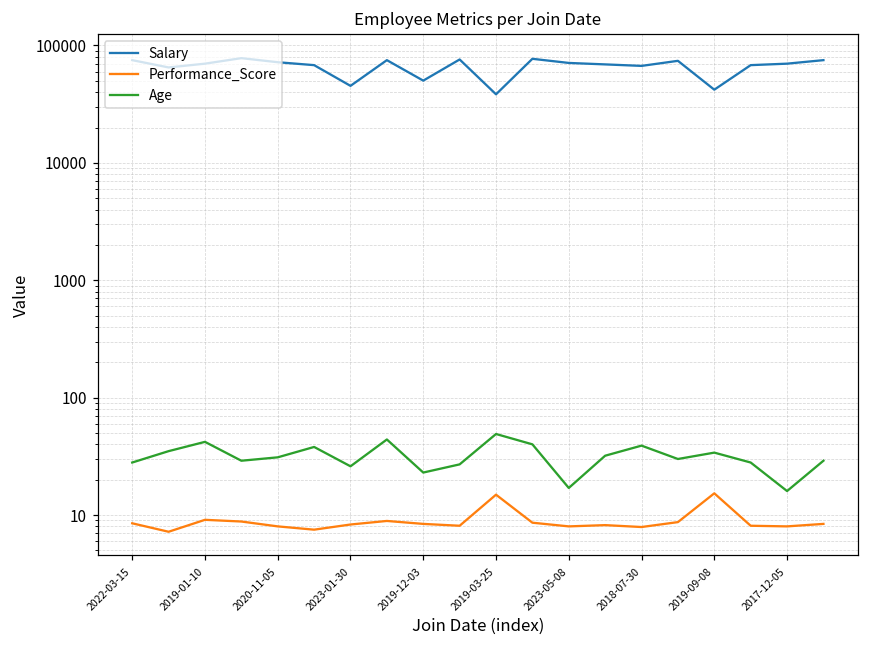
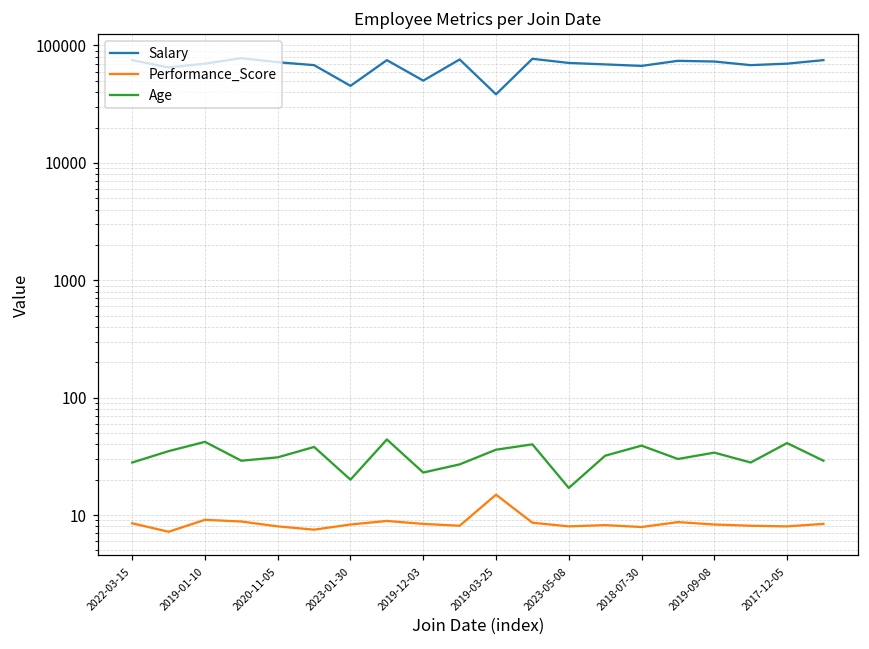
  {
    "Salary": {
      "2023-01-30": 45000,
      "2019-12-03": 50000,
      "2019-03-25": 38000,
      "2023-05-08": 70000,
      "2018-07-30": 70000,
-     "2019-09-08": 42000,
+     "2019-09-08": 70000,
      "2017-12-05": 70000
    },
    "Performance_Score": {
      "2022-03-15": 9,
      "2019-01-10": 9,
      "2020-11-05": 8,
      "2023-01-30": 8,
      "2019-12-03": 8,
      "2019-03-25": 15,
      "2023-05-08": 8,
      "2018-07-30": 8,
-     "2019-09-08": 15,
+     "2019-09-08": 8,
      "2017-12-05": 8
    },
    "Age": {
      "2022-03-15": 28,
      "2019-01-10": 42,
      "2020-11-05": 31,
-     "2023-01-30": 26,
+     "2023-01-30": 20,
      "2019-12-03": 23,
-     "2019-03-25": 50,
+     "2019-03-25": 36,
      "2023-05-08": 17,
      "2018-07-30": 39,
      "2019-09-08": 34,
-     "2017-12-05": 16
+     "2017-12-05": 41
    }
  }
